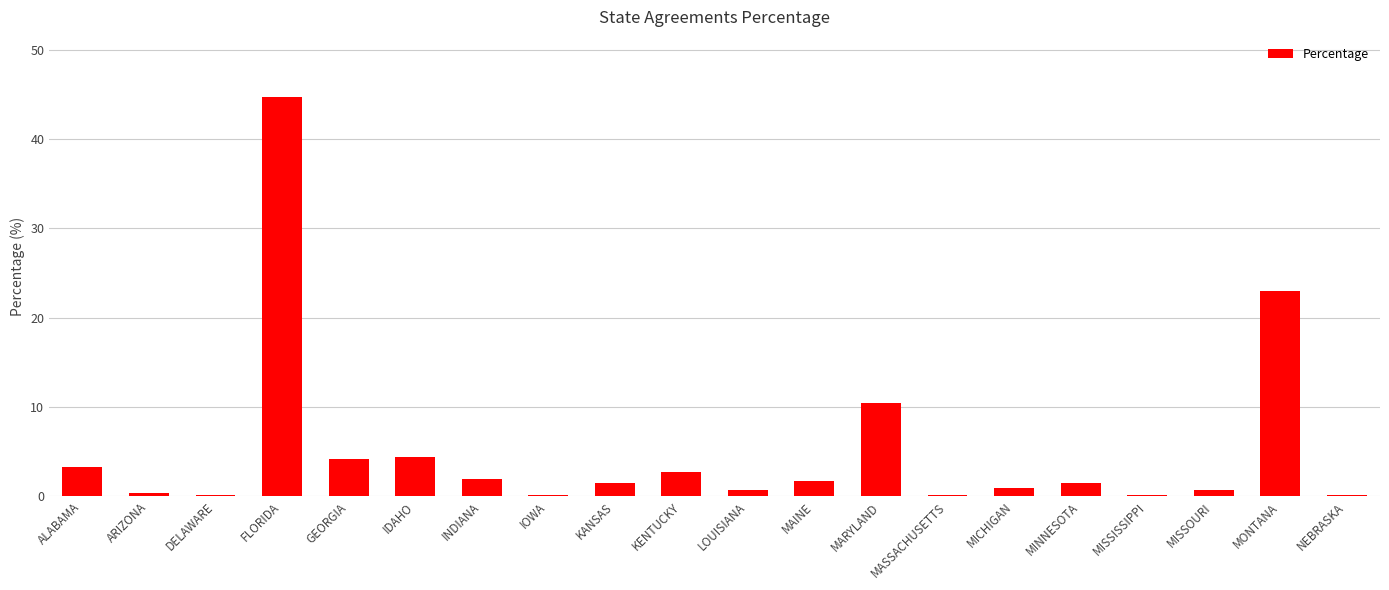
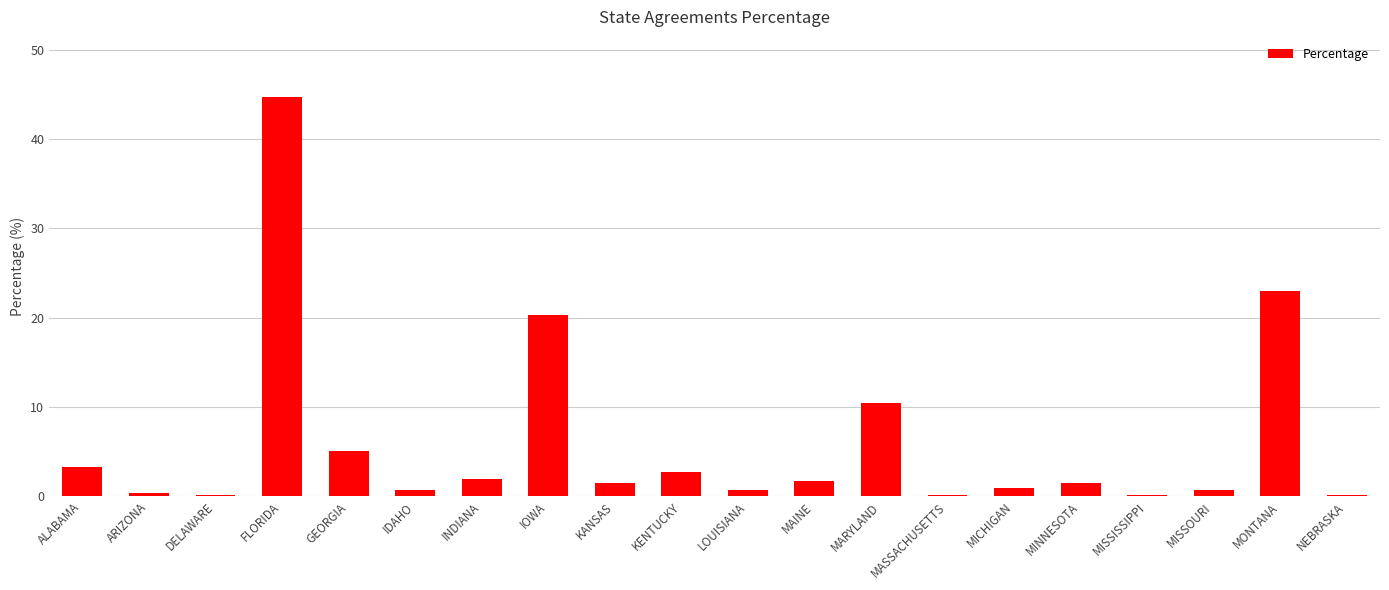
  {
    "ALABAMA": 3,
    "ARIZONA": 0,
    "FLORIDA": 45,
-   "GEORGIA": 4,
-   "IDAHO": 4,
+   "GEORGIA": 5,
+   "IDAHO": 1,
    "INDIANA": 2,
-   "IOWA": 0,
+   "IOWA": 20,
    "KANSAS": 1,
    "KENTUCKY": 3,
    "LOUISIANA": 1,
    "MAINE": 2,
    "MARYLAND": 10,
    "MICHIGAN": 1,
    "MINNESOTA": 1,
    "MISSOURI": 1,
    "MONTANA": 23
  }
